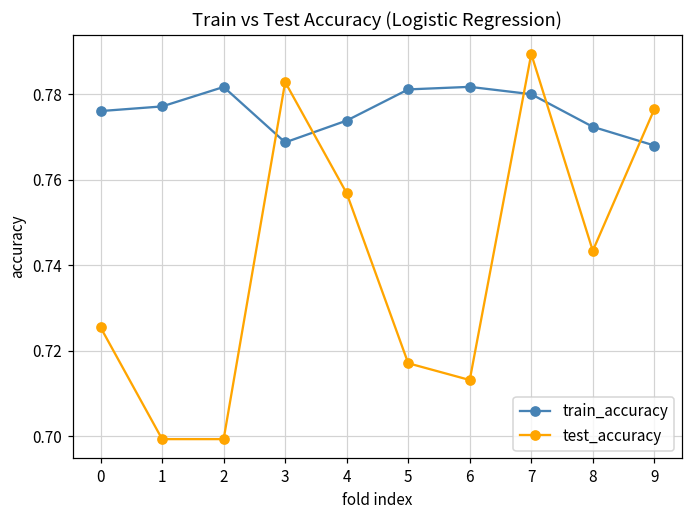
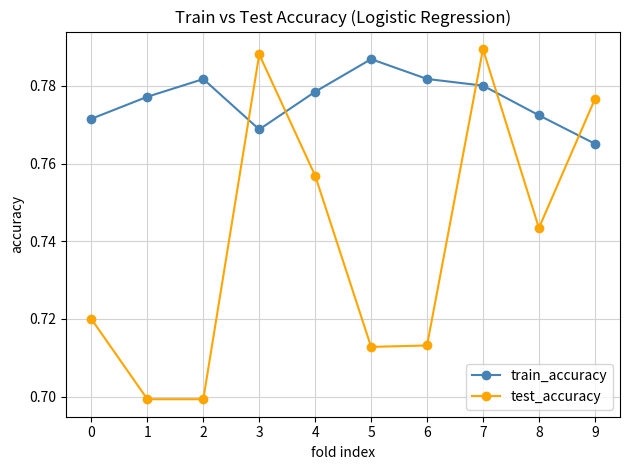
  {
    "train_accuracy": {
-     "0": 0.776,
+     "0": 0.772,
      "1": 0.777,
      "2": 0.782,
      "3": 0.769,
-     "4": 0.774,
-     "5": 0.781,
+     "4": 0.778,
+     "5": 0.787,
      "6": 0.782,
      "7": 0.780,
      "8": 0.772,
-     "9": 0.768
+     "9": 0.765
    },
    "test_accuracy": {
-     "0": 0.725,
+     "0": 0.720,
      "1": 0.699,
      "2": 0.699,
-     "3": 0.783,
+     "3": 0.788,
      "4": 0.757,
-     "5": 0.717,
+     "5": 0.713,
      "6": 0.713,
      "7": 0.789,
      "8": 0.743,
      "9": 0.777
    }
  }
